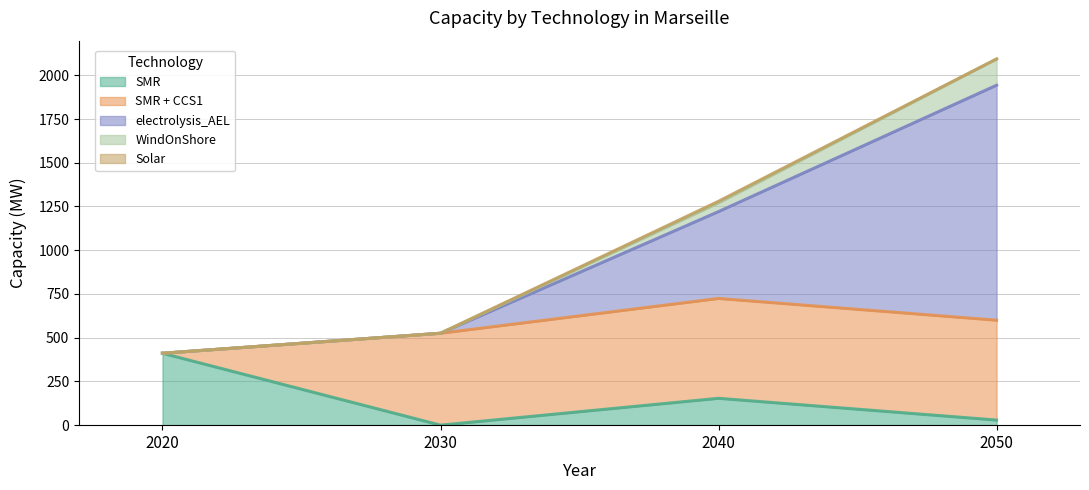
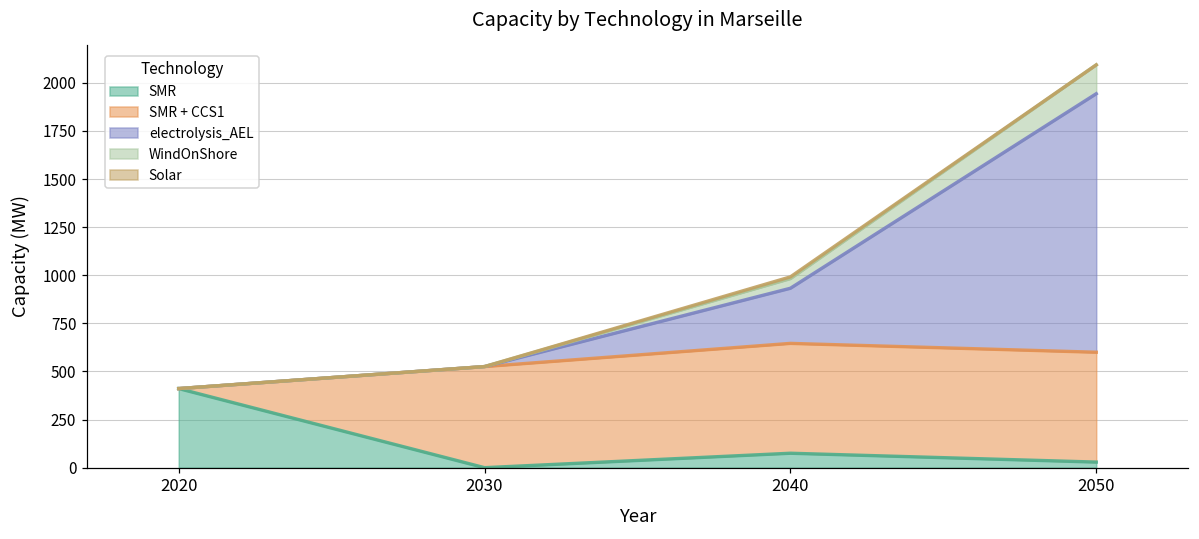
  {
    "SMR": {
      "2030": 0,
-     "2040": 150,
+     "2040": 80,
      "2050": 30
    },
    "electrolysis_AEL": {
-     "2040": 500,
+     "2040": 290,
      "2050": 1340
    }
  }
